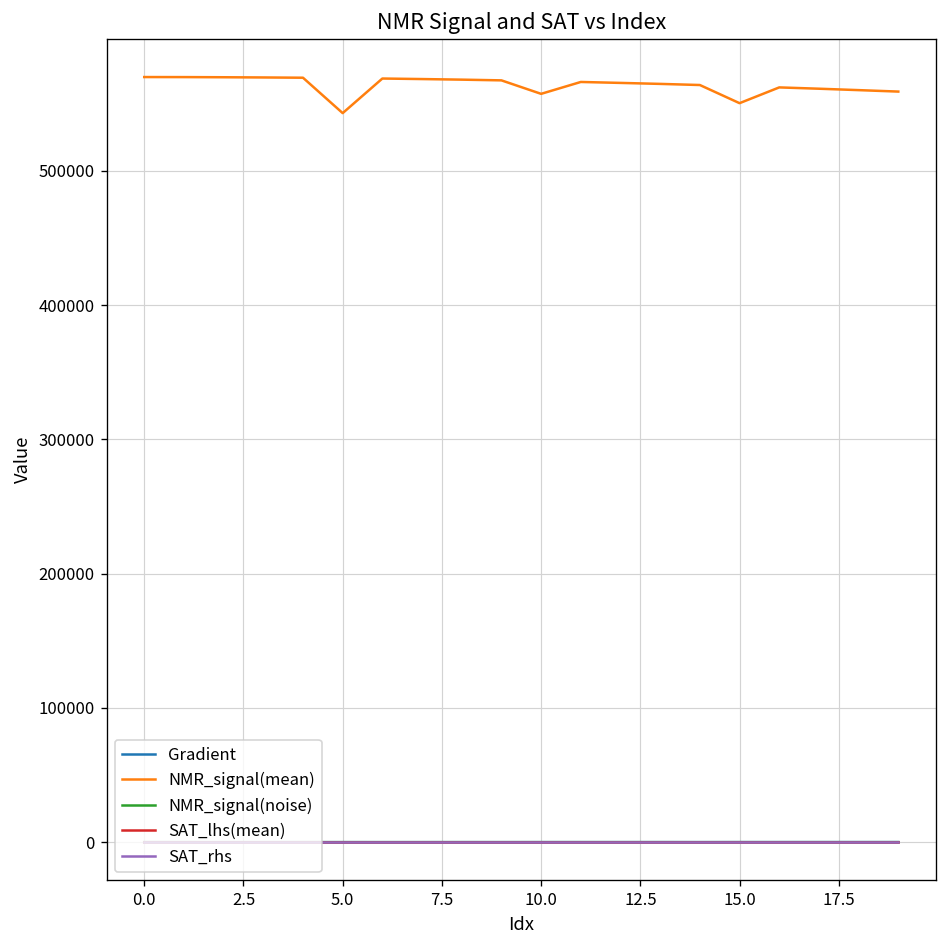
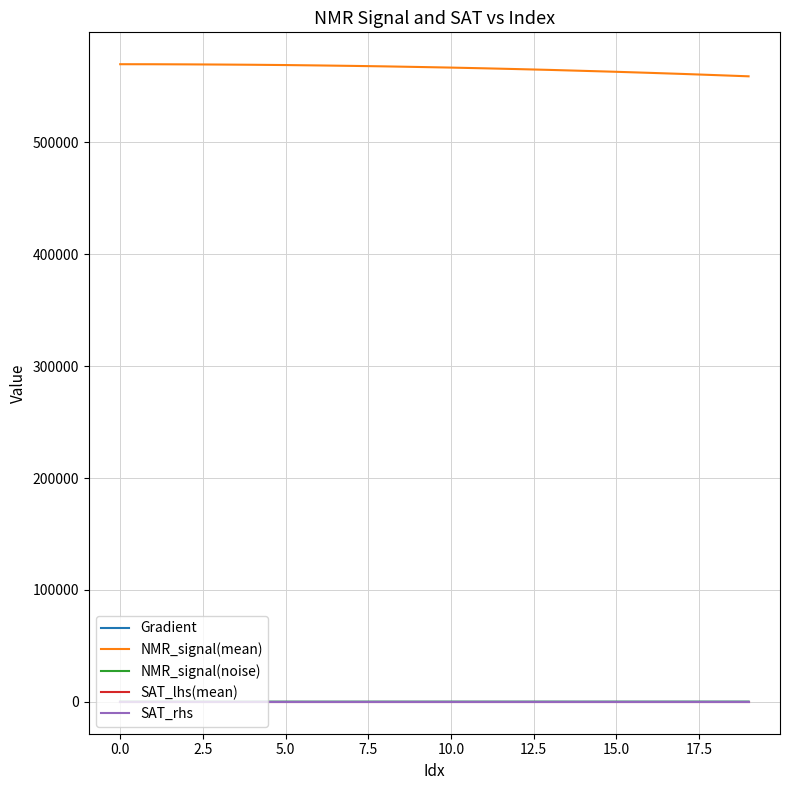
  {
    "SAT_rhs": {
      "5.0": 0,
      "10.0": 0,
      "15.0": 0
    },
    "NMR_signal(mean)": {
      "0.0": 570000,
-     "5.0": 543000,
-     "10.0": 557000,
-     "15.0": 550000
+     "5.0": 569000,
+     "10.0": 567000,
+     "15.0": 563000
    }
  }
